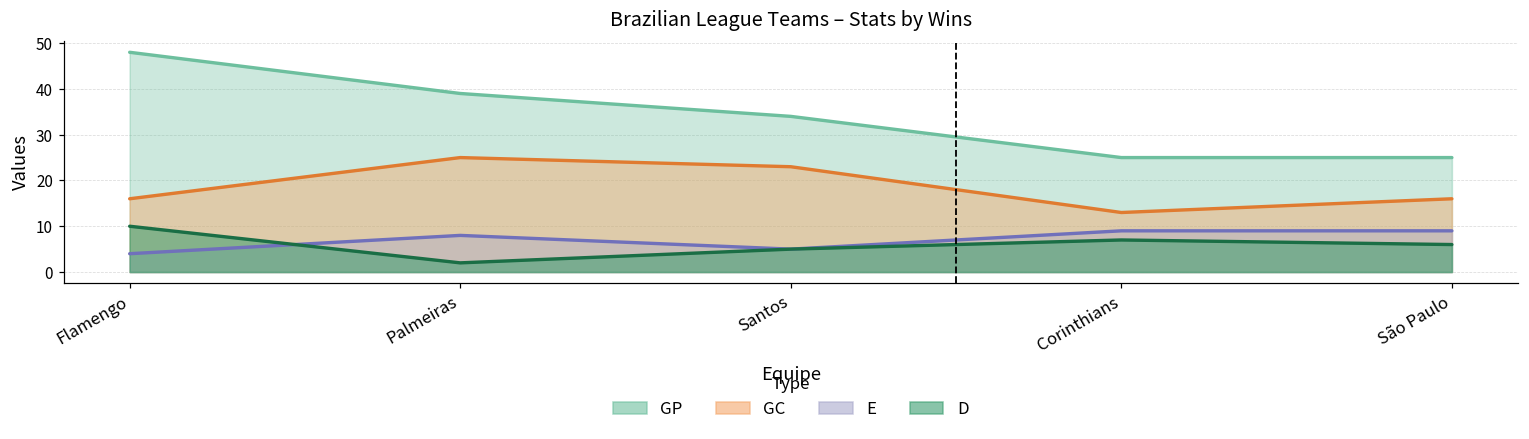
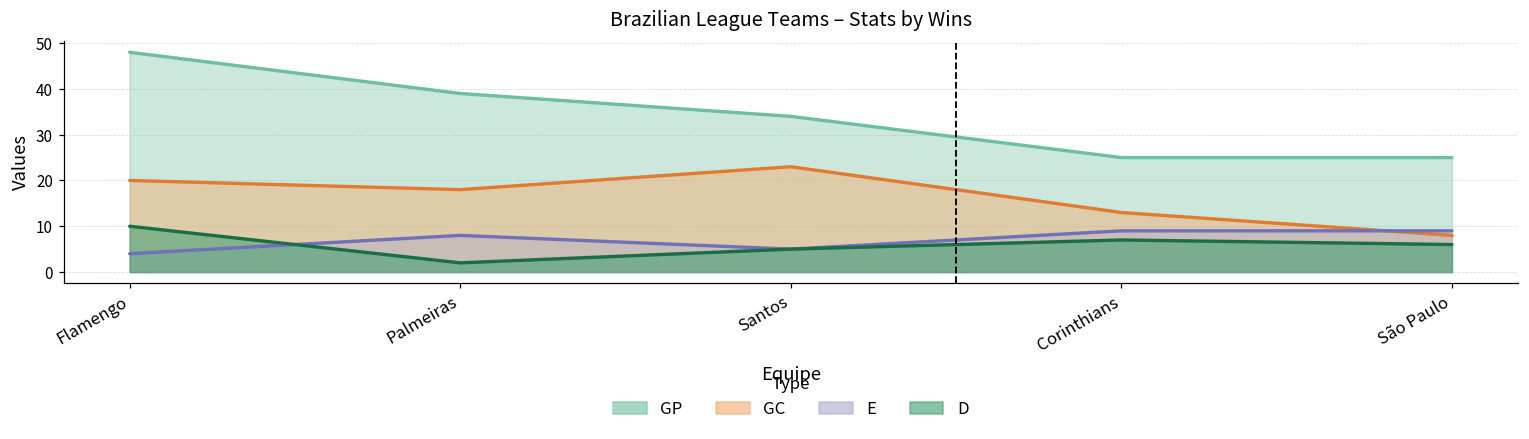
  {
    "GC": {
-     "Flamengo": 16,
-     "Palmeiras": 25,
+     "Flamengo": 20,
+     "Palmeiras": 18,
      "Santos": 23,
      "Corinthians": 13,
-     "São Paulo": 16
+     "São Paulo": 8
    },
    "D": {
      "Flamengo": 10,
      "Palmeiras": 2,
      "Corinthians": 7,
      "São Paulo": 6
    }
  }
